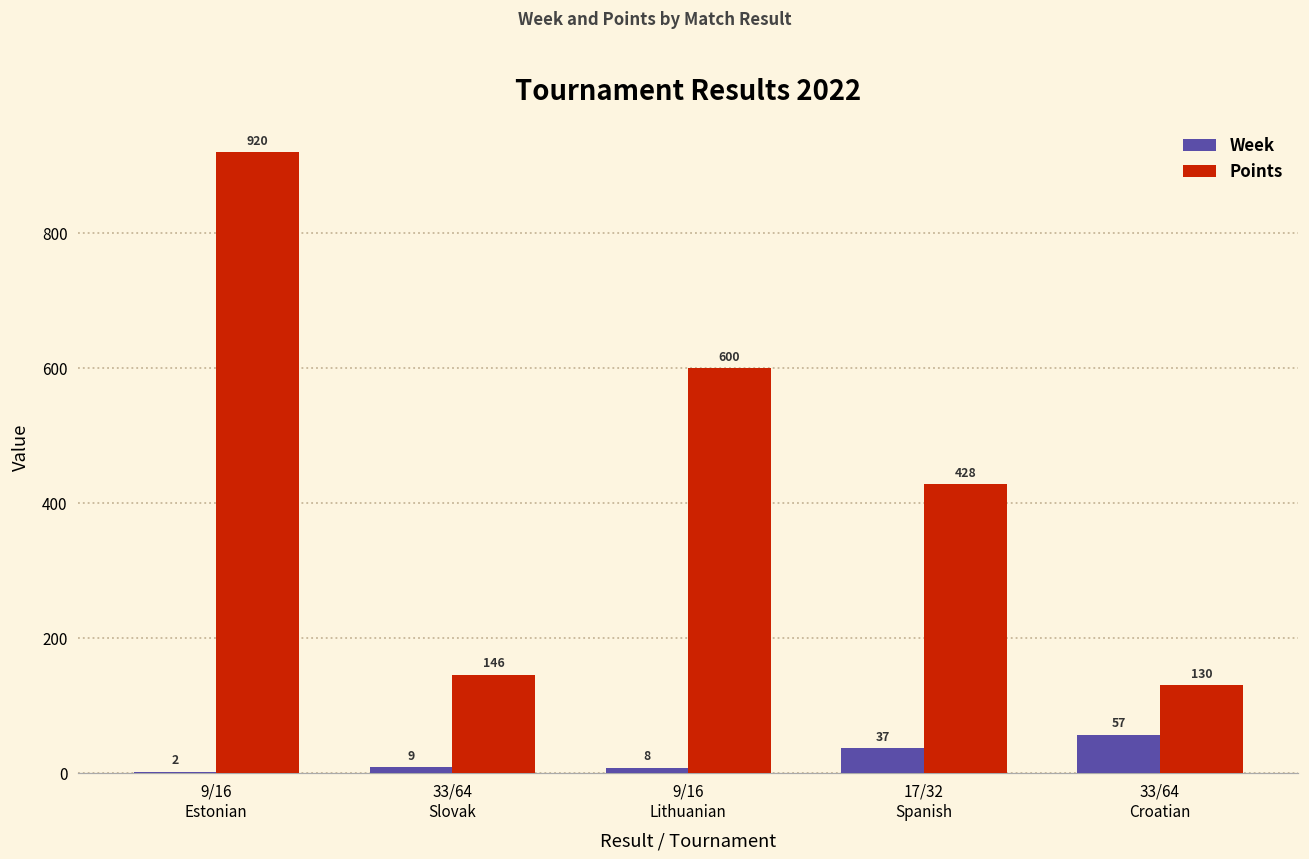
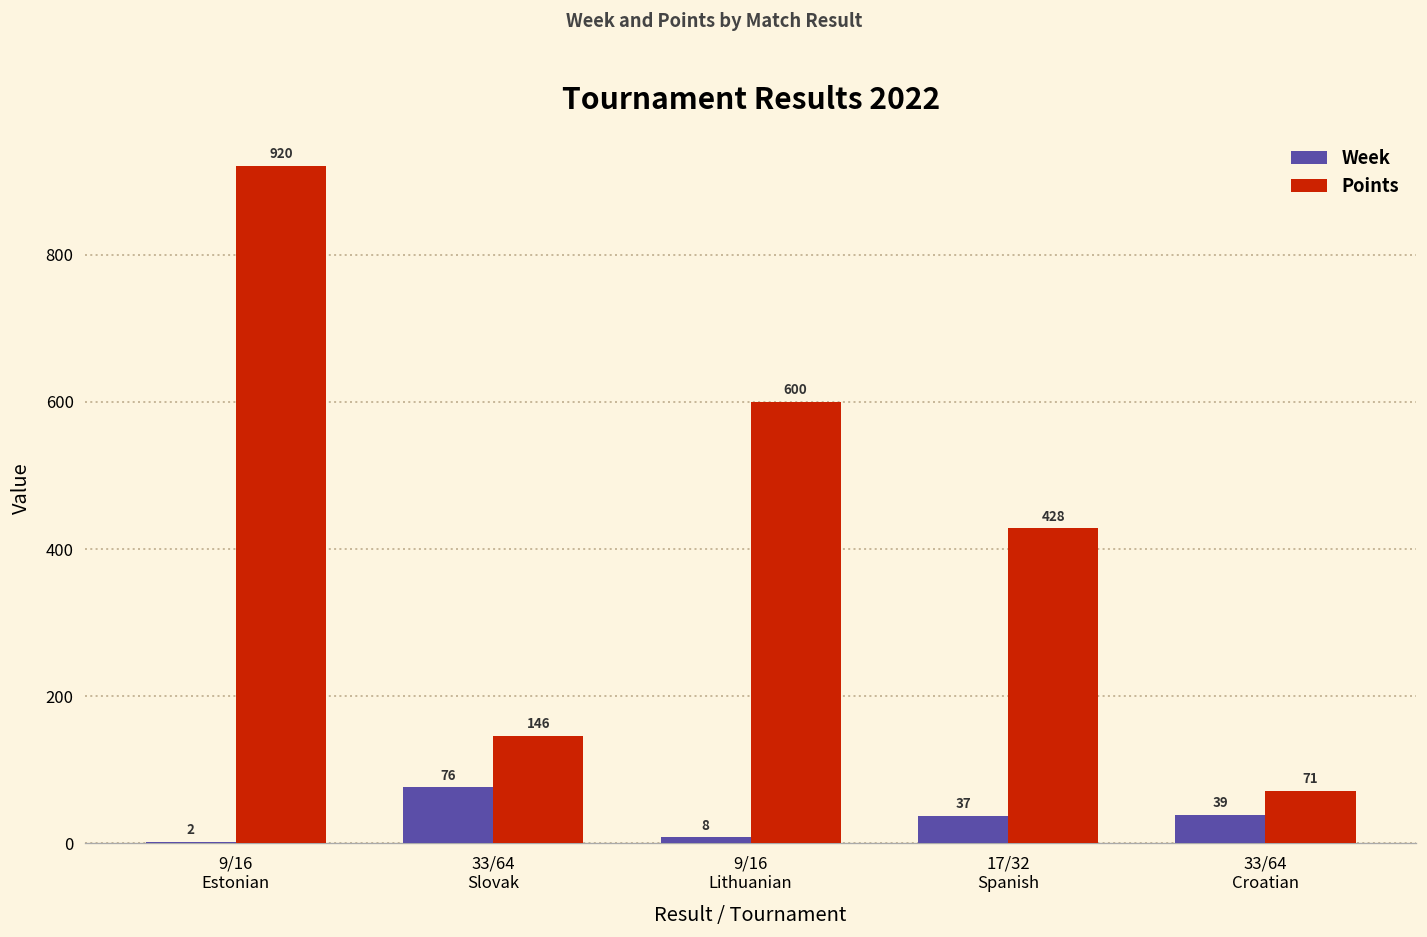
  {
    "Week": {
      "9/16 Estonian": 2,
-     "33/64 Slovak": 9,
+     "33/64 Slovak": 76,
      "9/16 Lithuanian": 8,
      "17/32 Spanish": 37,
-     "33/64 Croatian": 57
+     "33/64 Croatian": 39
    },
    "Points": {
      "9/16 Estonian": 920,
      "33/64 Slovak": 146,
      "9/16 Lithuanian": 600,
      "17/32 Spanish": 428,
-     "33/64 Croatian": 130
+     "33/64 Croatian": 71
    }
  }
